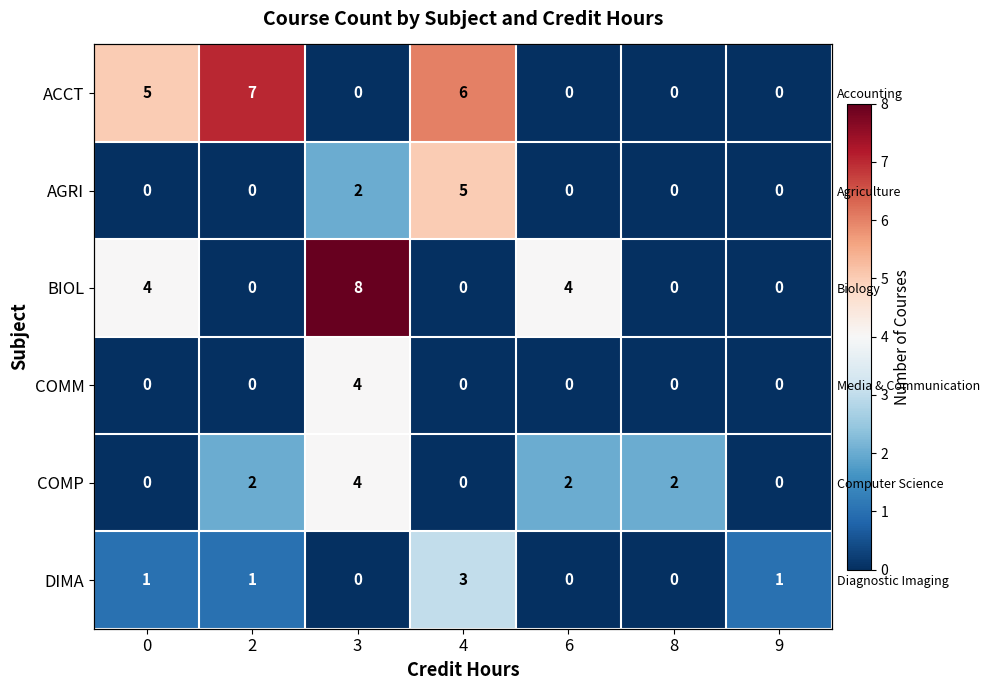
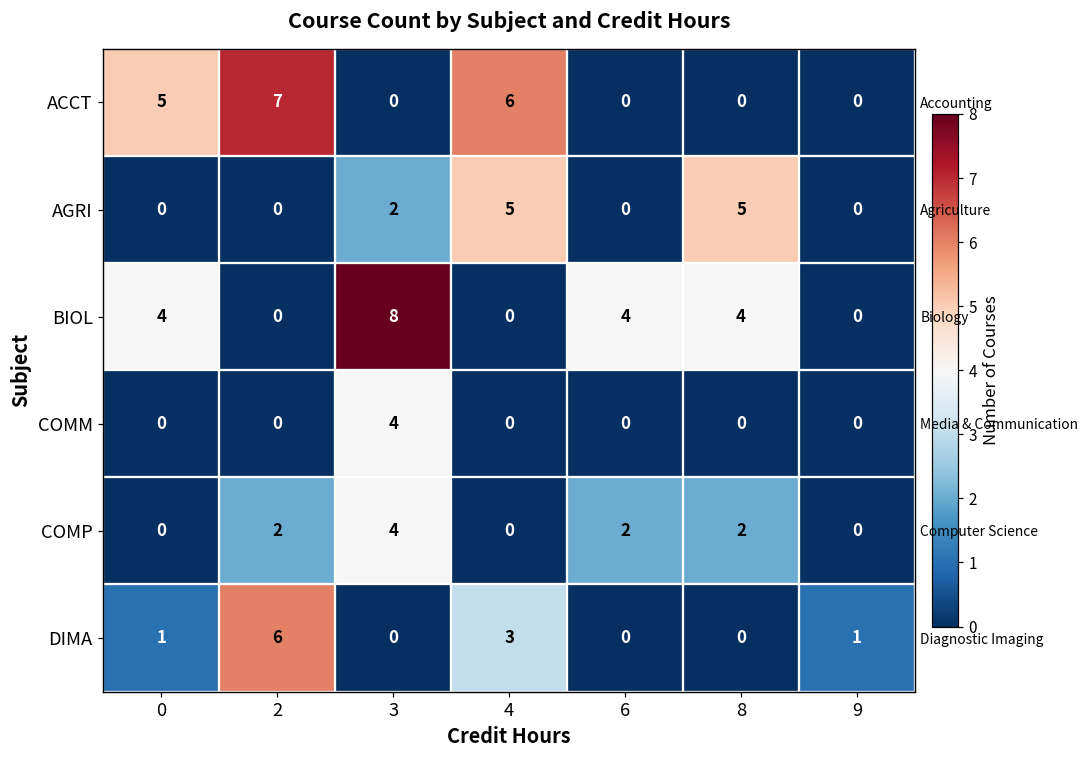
  {
    "ACCT": {
      "0": 5,
      "2": 7,
      "3": 0,
      "4": 6,
      "6": 0,
      "8": 0,
      "9": 0
    },
    "AGRI": {
      "0": 0,
      "2": 0,
      "3": 2,
      "4": 5,
      "6": 0,
-     "8": 0,
+     "8": 5,
      "9": 0
    },
    "BIOL": {
      "0": 4,
      "2": 0,
      "3": 8,
      "4": 0,
      "6": 4,
-     "8": 0,
+     "8": 4,
      "9": 0
    },
    "COMM": {
      "0": 0,
      "2": 0,
      "3": 4,
      "4": 0,
      "6": 0,
      "8": 0,
      "9": 0
    },
    "COMP": {
      "0": 0,
      "2": 2,
      "3": 4,
      "4": 0,
      "6": 2,
      "8": 2,
      "9": 0
    },
    "DIMA": {
      "0": 1,
-     "2": 1,
+     "2": 6,
      "3": 0,
      "4": 3,
      "6": 0,
      "8": 0,
      "9": 1
    }
  }
